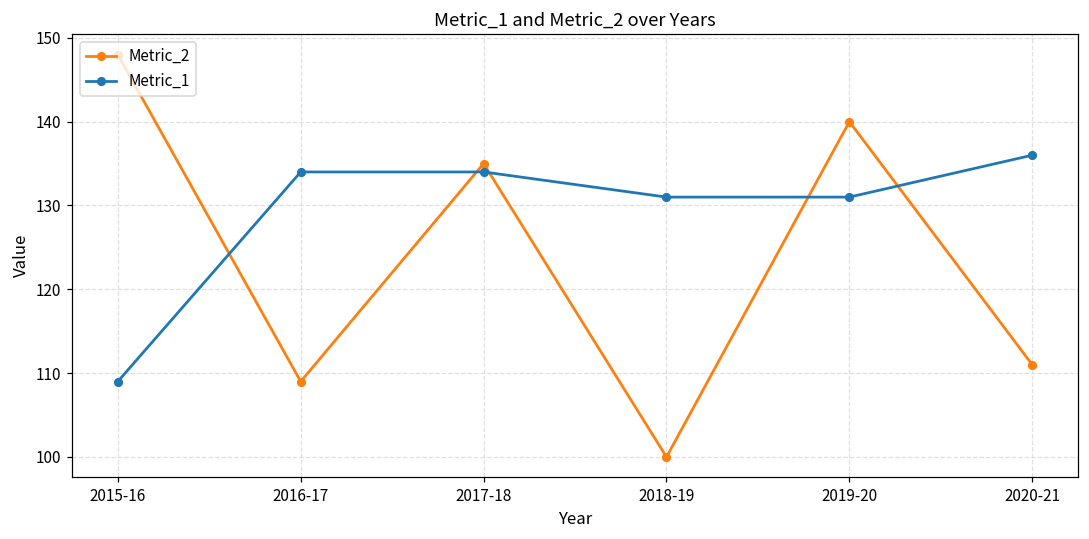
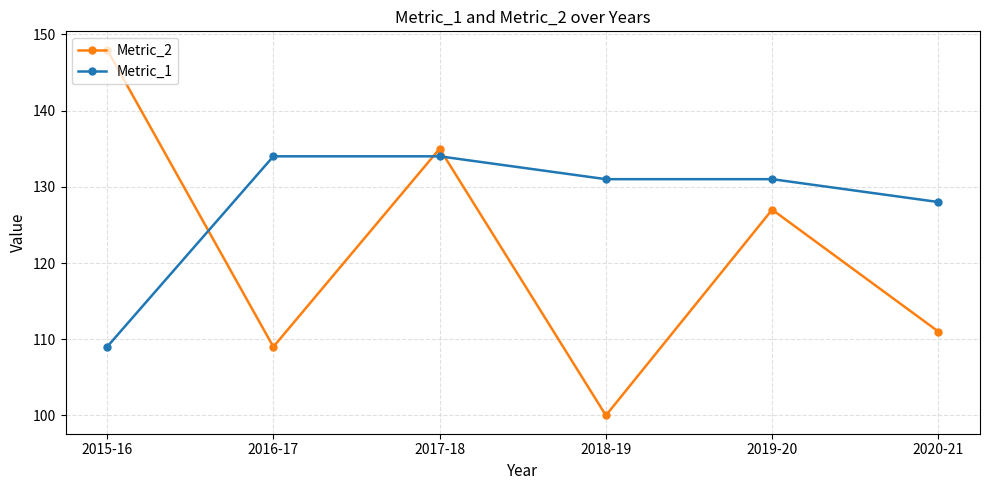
  {
    "Metric_2": {
      "2016-17": 109,
      "2017-18": 135,
      "2018-19": 100,
-     "2019-20": 140,
+     "2019-20": 127,
      "2020-21": 111
    },
    "Metric_1": {
      "2015-16": 109,
      "2016-17": 134,
      "2017-18": 134,
      "2018-19": 131,
      "2019-20": 131,
-     "2020-21": 136
+     "2020-21": 128
    }
  }
